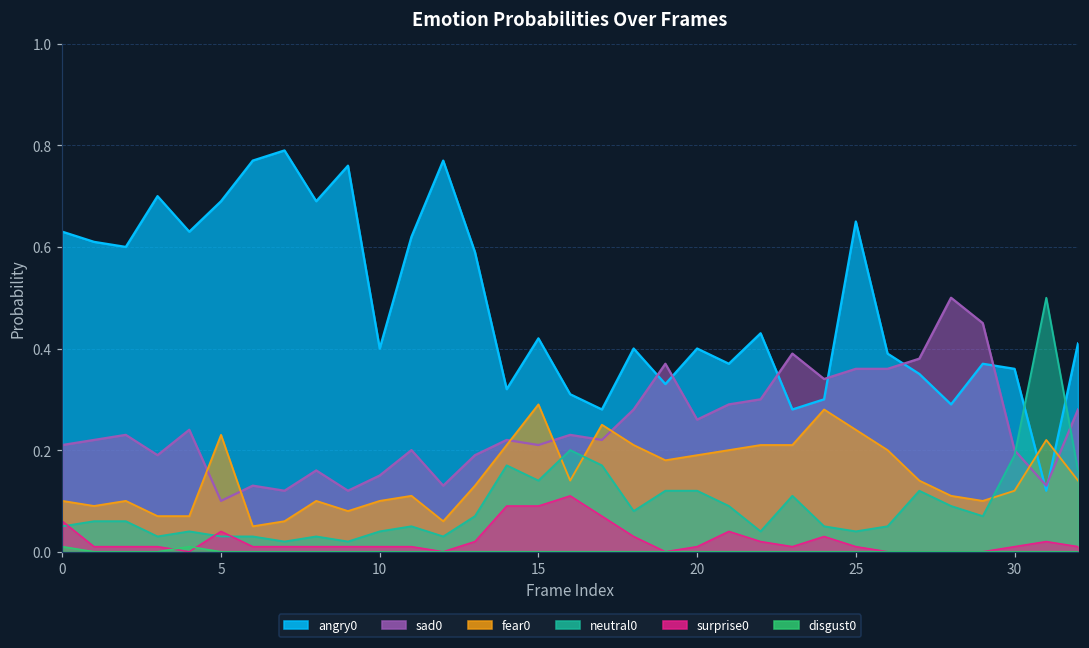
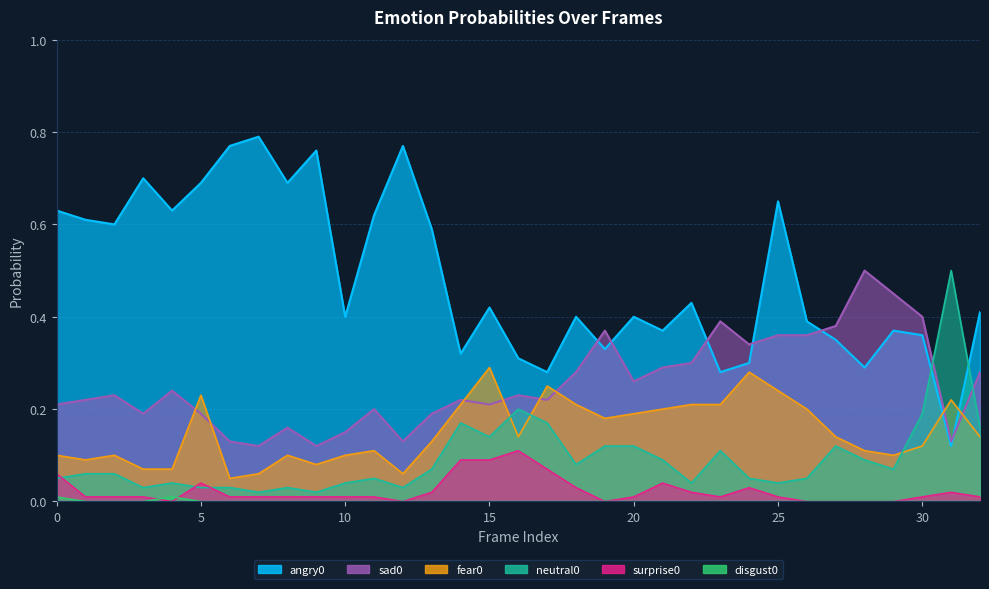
  {
    "angry0": {
      "0": 0.63,
      "5": 0.69,
      "10": 0.40,
      "15": 0.42,
      "20": 0.40,
      "25": 0.65,
      "30": 0.36
    },
    "sad0": {
      "0": 0.21,
-     "5": 0.10,
+     "5": 0.19,
      "10": 0.15,
      "15": 0.21,
      "20": 0.26,
      "25": 0.36,
-     "30": 0.2
+     "30": 0.4
    },
    "fear0": {
      "0": 0.10,
      "5": 0.23,
      "10": 0.10,
      "15": 0.29,
      "20": 0.19,
      "25": 0.24,
      "30": 0.12
    },
    "surprise0": {
      "0": 0.06,
      "5": 0.04,
      "10": 0.01,
      "15": 0.09,
      "20": 0.01,
      "25": 0.01,
      "30": 0.01
    }
  }
